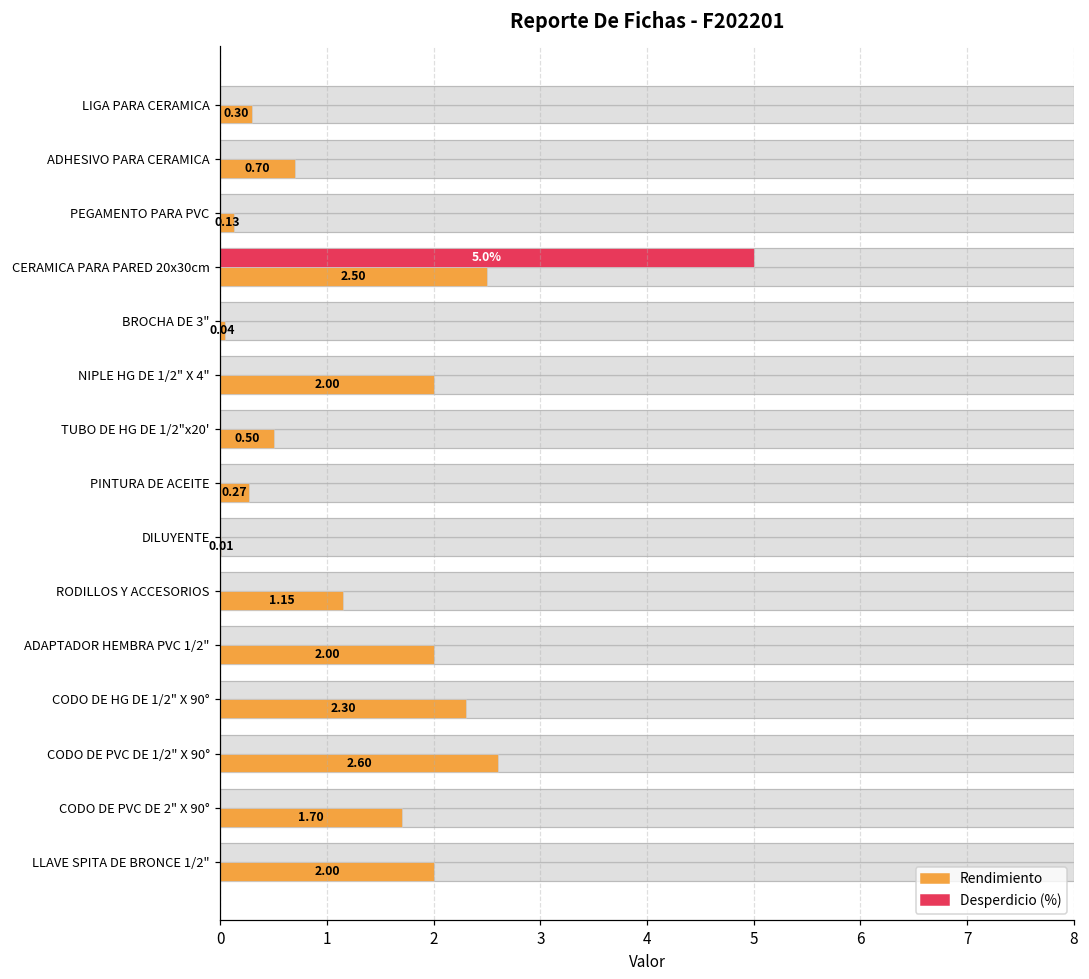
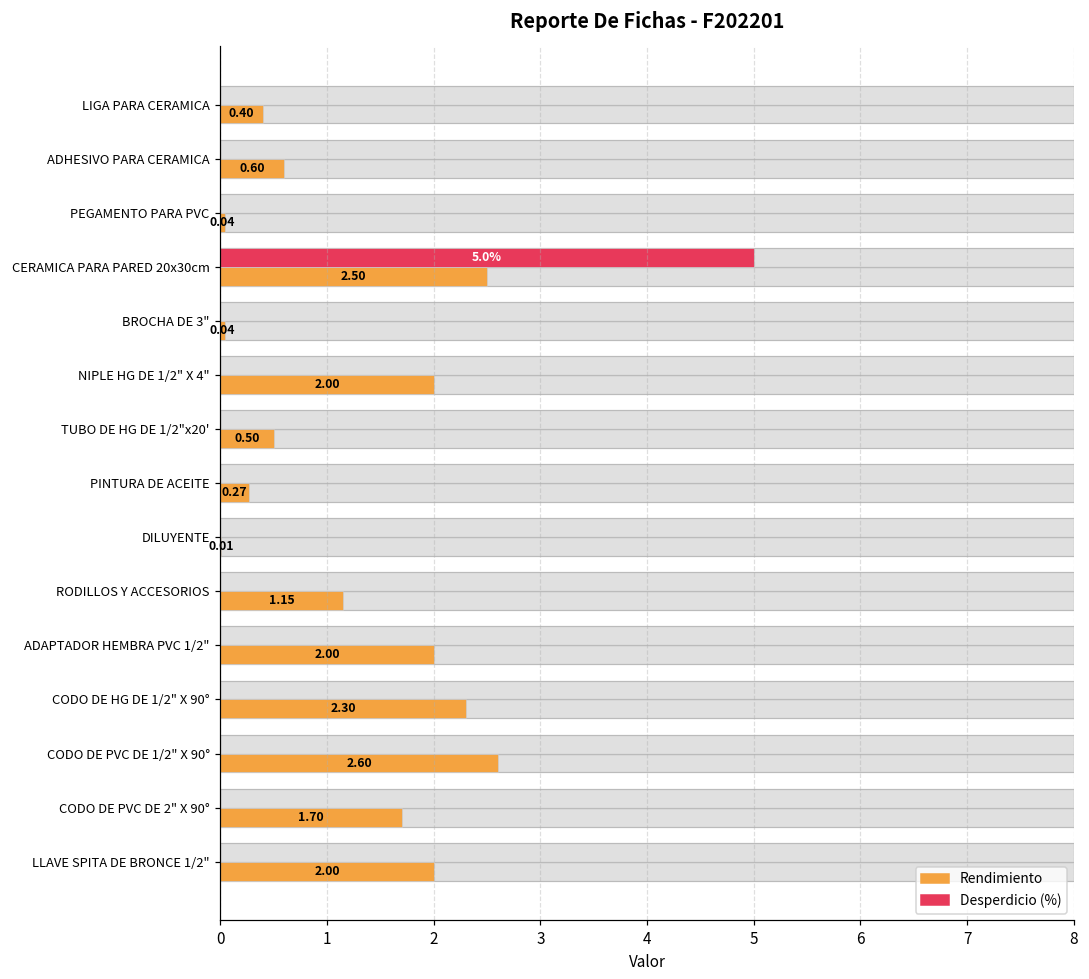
  {
    "Rendimiento": {
-     "LIGA PARA CERAMICA": 0.30,
-     "ADHESIVO PARA CERAMICA": 0.70,
-     "PEGAMENTO PARA PVC": 0.13,
+     "LIGA PARA CERAMICA": 0.40,
+     "ADHESIVO PARA CERAMICA": 0.60,
+     "PEGAMENTO PARA PVC": 0.04,
      "DILUYENTE": 0.01
    },
    "Desperdicio (%)": {
      "LIGA PARA CERAMICA": 0.0,
      "ADHESIVO PARA CERAMICA": 0.0,
      "PEGAMENTO PARA PVC": 0.0,
      "BROCHA DE 3\"": 0.0,
      "NIPLE HG DE 1/2\" X 4\"": 0.0,
      "TUBO DE HG DE 1/2\"x20'": 0.0,
      "PINTURA DE ACEITE": 0.0,
      "DILUYENTE": 0.0,
      "RODILLOS Y ACCESORIOS": 0.0,
      "ADAPTADOR HEMBRA PVC 1/2\"": 0.0,
      "CODO DE HG DE 1/2\" X 90°": 0.0,
      "CODO DE PVC DE 1/2\" X 90°": 0.0,
      "CODO DE PVC DE 2\" X 90°": 0.0,
      "LLAVE SPITA DE BRONCE 1/2\"": 0.0
    }
  }
